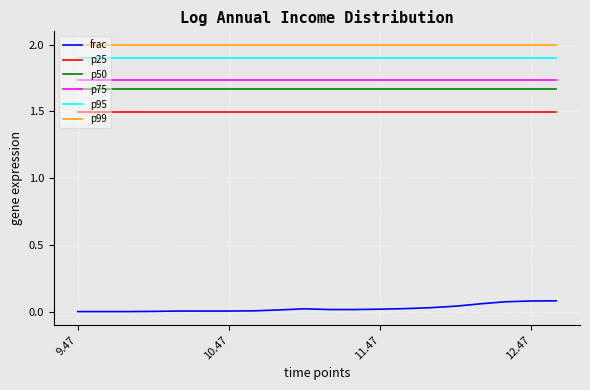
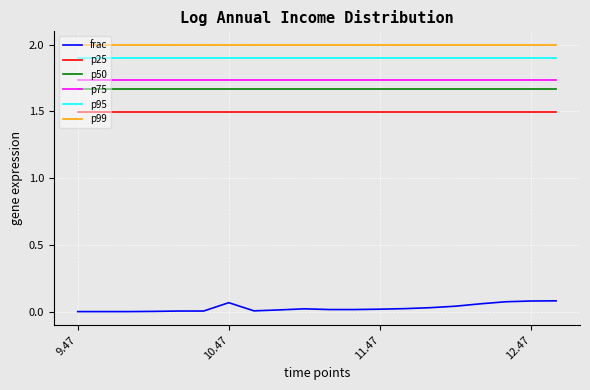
  {
    "frac": {
      "9.47": 0.00,
-     "10.47": 0.00,
+     "10.47": 0.07,
      "11.47": 0.02,
      "12.47": 0.08
    },
    "p25": {
      "10.47": 1.49,
      "11.47": 1.49,
      "12.47": 1.49
    },
    "p50": {
      "10.47": 1.67,
      "11.47": 1.67,
      "12.47": 1.67
    },
    "p75": {
      "10.47": 1.74,
      "11.47": 1.74,
      "12.47": 1.74
    },
    "p95": {
      "10.47": 1.90,
      "11.47": 1.90,
      "12.47": 1.90
    },
    "p99": {
      "10.47": 2.00,
      "11.47": 2.00,
      "12.47": 2.00
    }
  }
